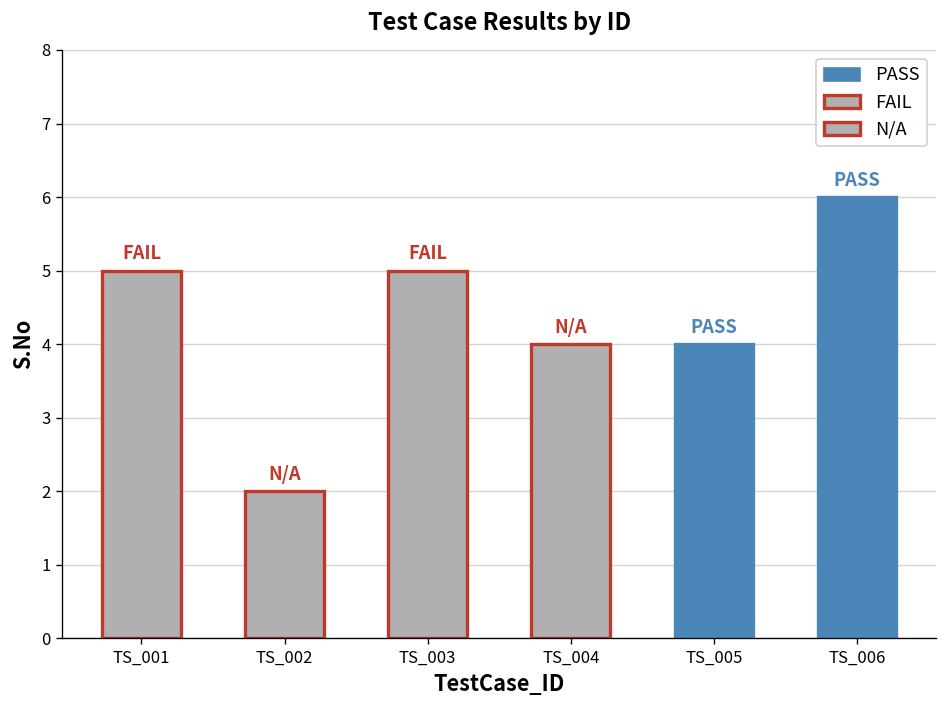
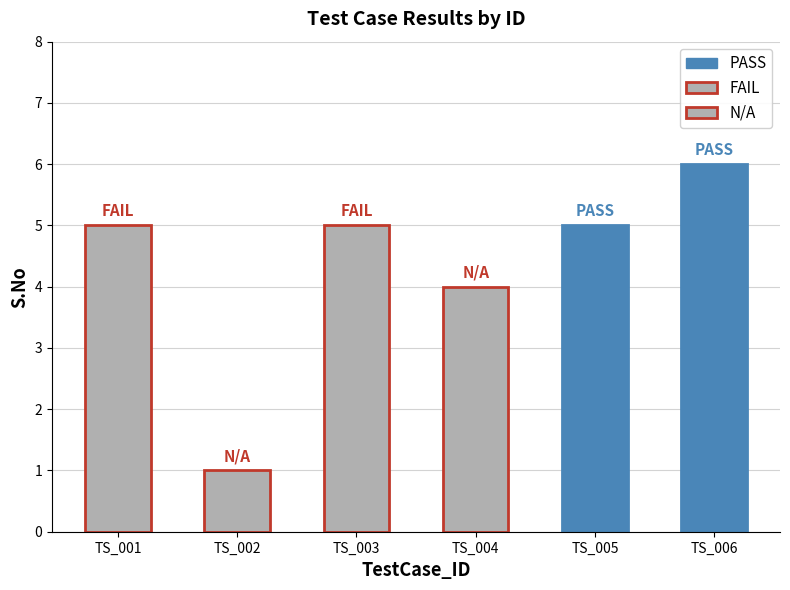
  {
    "TS_001": 5,
-   "TS_002": 2,
+   "TS_002": 1,
    "TS_003": 5,
    "TS_004": 4,
-   "TS_005": 4,
+   "TS_005": 5,
    "TS_006": 6
  }
